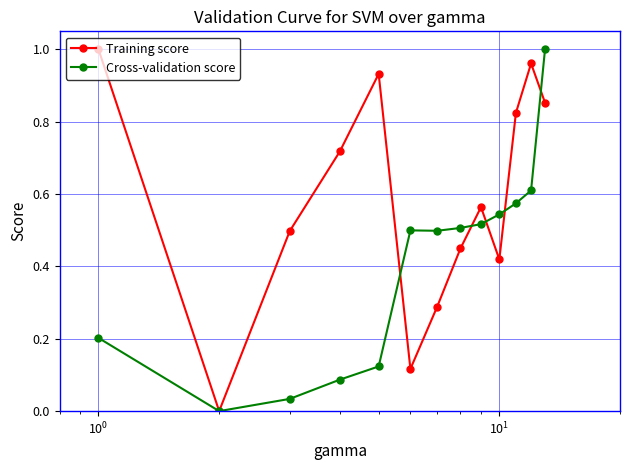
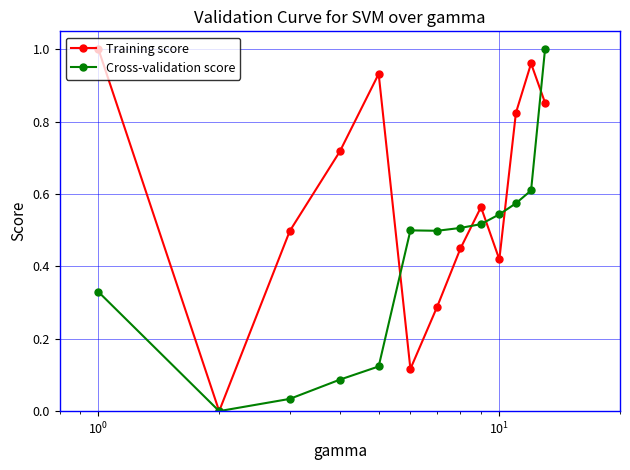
  {
    "Training score": {
      "10^1": 0.42
    },
    "Cross-validation score": {
-     "10^0": 0.20,
+     "10^0": 0.33,
      "10^1": 0.54
    }
  }
